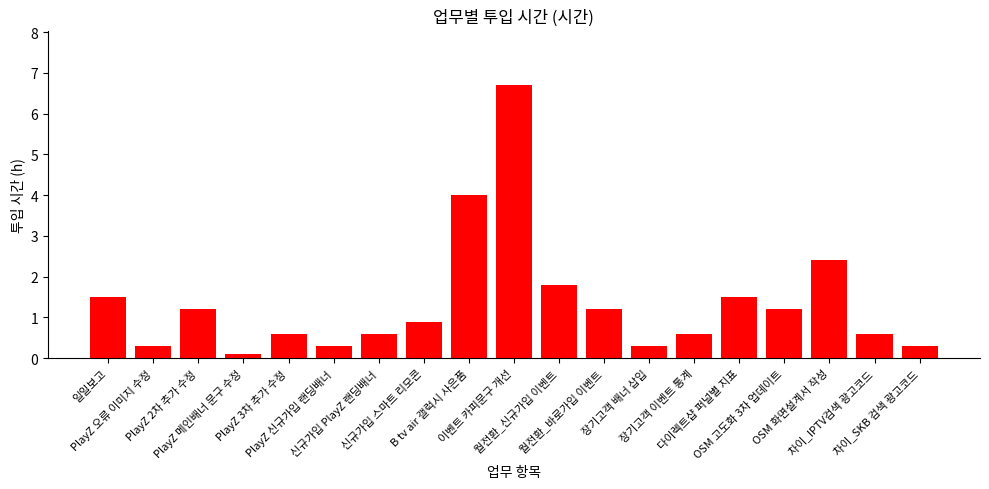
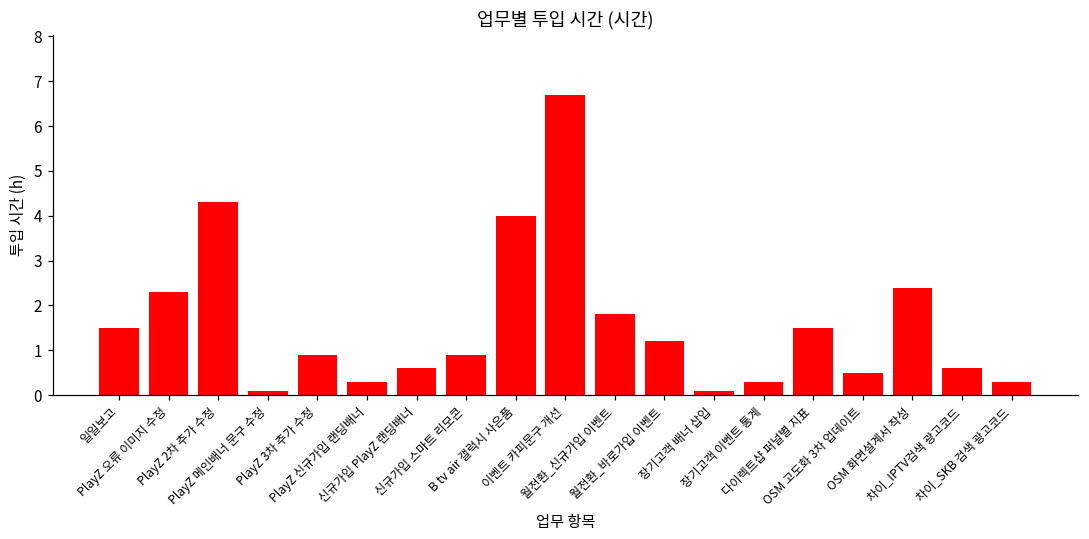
  {
    "일일보고": 1.5,
-   "PlayZ 오류 이미지 수정": 0.3,
-   "PlayZ 2차 추가 수정": 1.2,
+   "PlayZ 오류 이미지 수정": 2.3,
+   "PlayZ 2차 추가 수정": 4.3,
    "PlayZ 메인배너 문구 수정": 0.1,
-   "PlayZ 3차 추가 수정": 0.6,
+   "PlayZ 3차 추가 수정": 0.9,
    "PlayZ 신규가입 랜딩배너": 0.3,
    "신규가입 PlayZ 랜딩배너": 0.6,
    "신규가입 스마트 리모콘": 0.9,
    "B tv air 갤럭시 사은품": 4.0,
    "이벤트 카피문구 개선": 6.7,
    "월전환_신규가입 이벤트": 1.8,
    "월전환_바로가입 이벤트": 1.2,
-   "장기고객 배너 삽입": 0.3,
-   "장기고객 이벤트 통계": 0.6,
+   "장기고객 배너 삽입": 0.1,
+   "장기고객 이벤트 통계": 0.3,
    "다이렉트샵 퍼널별 지표": 1.5,
-   "OSM 고도화 3차 업데이트": 1.2,
+   "OSM 고도화 3차 업데이트": 0.5,
    "OSM 화면설계서 작성": 2.4,
    "차이_IPTV검색 광고코드": 0.6,
    "차이_SKB 검색 광고코드": 0.3
  }
